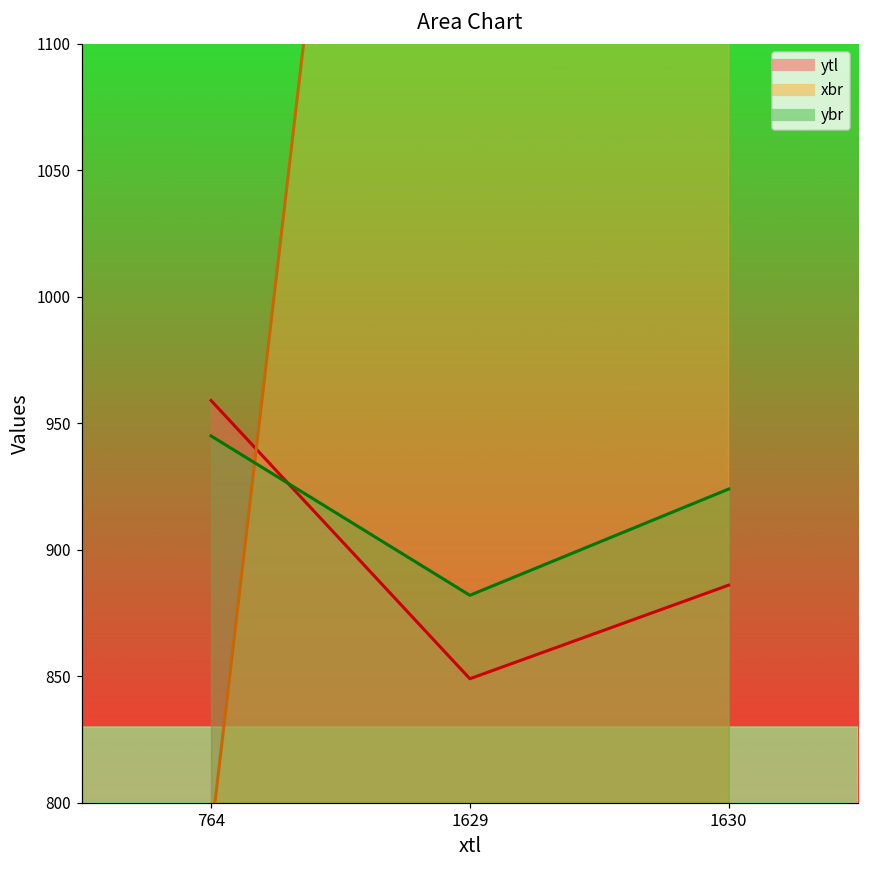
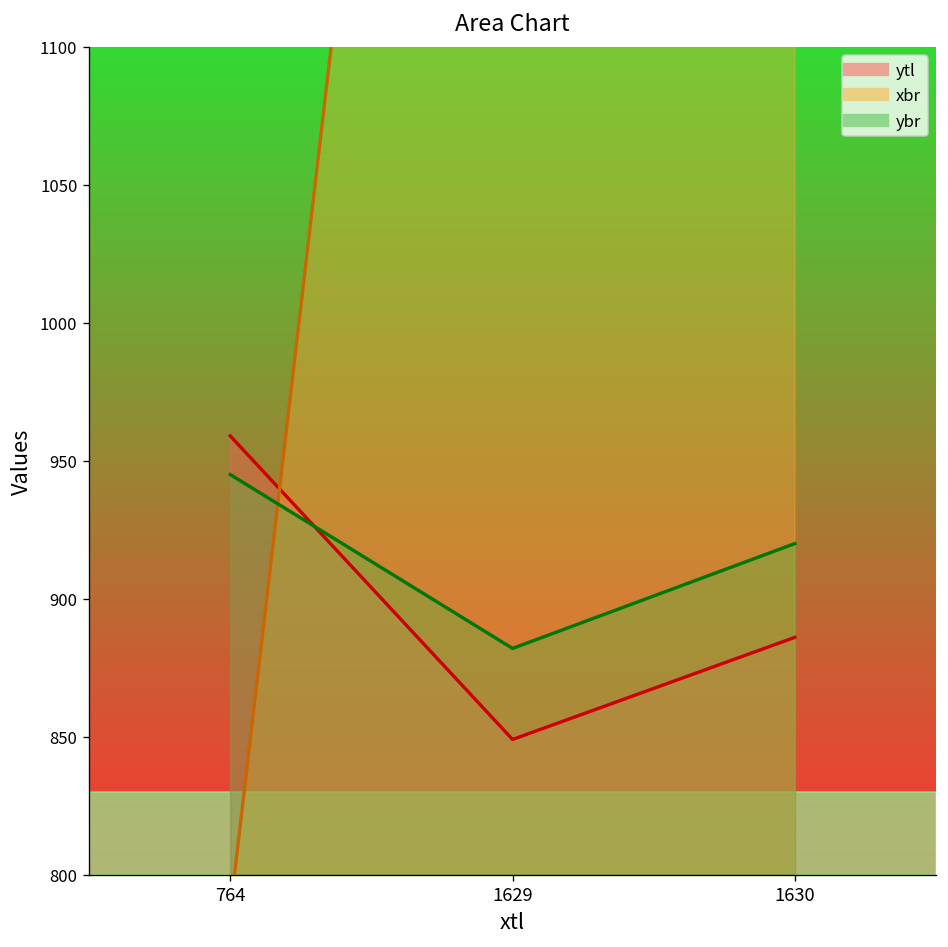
  {
    "ybr": {
      "764": 945,
      "1629": 882,
-     "1630": 924
+     "1630": 920
    }
  }
